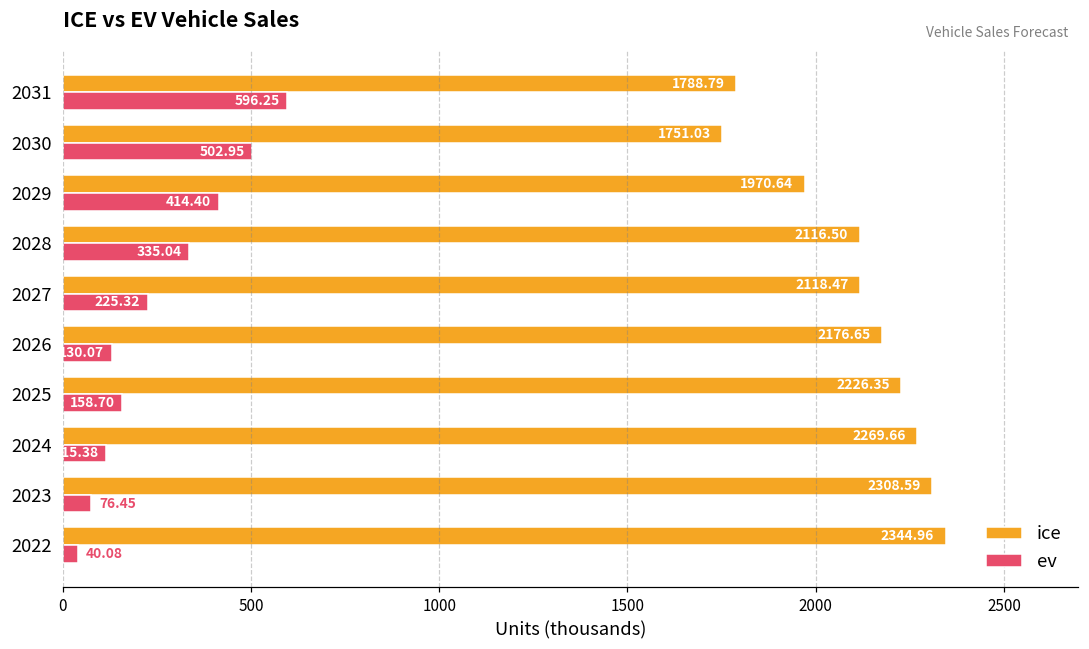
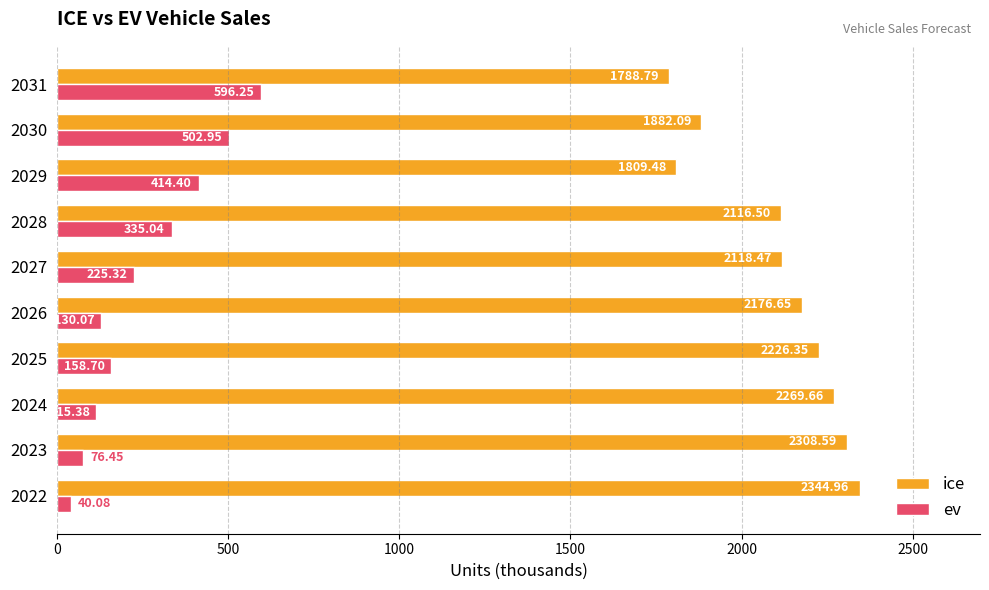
  {
    "ice": {
      "2031": 1788.79,
-     "2030": 1751.03,
-     "2029": 1970.64,
+     "2030": 1882.09,
+     "2029": 1809.48,
      "2028": 2116.50,
      "2027": 2118.47,
      "2026": 2176.65,
      "2025": 2226.35,
      "2024": 2269.66,
      "2023": 2308.59,
      "2022": 2344.96
    },
    "ev": {
      "2031": 596.25,
      "2030": 502.95,
      "2029": 414.40,
      "2028": 335.04,
      "2027": 225.32,
      "2026": 130.07,
      "2025": 158.70,
      "2024": 115.38,
      "2023": 76.45,
      "2022": 40.08
    }
  }
